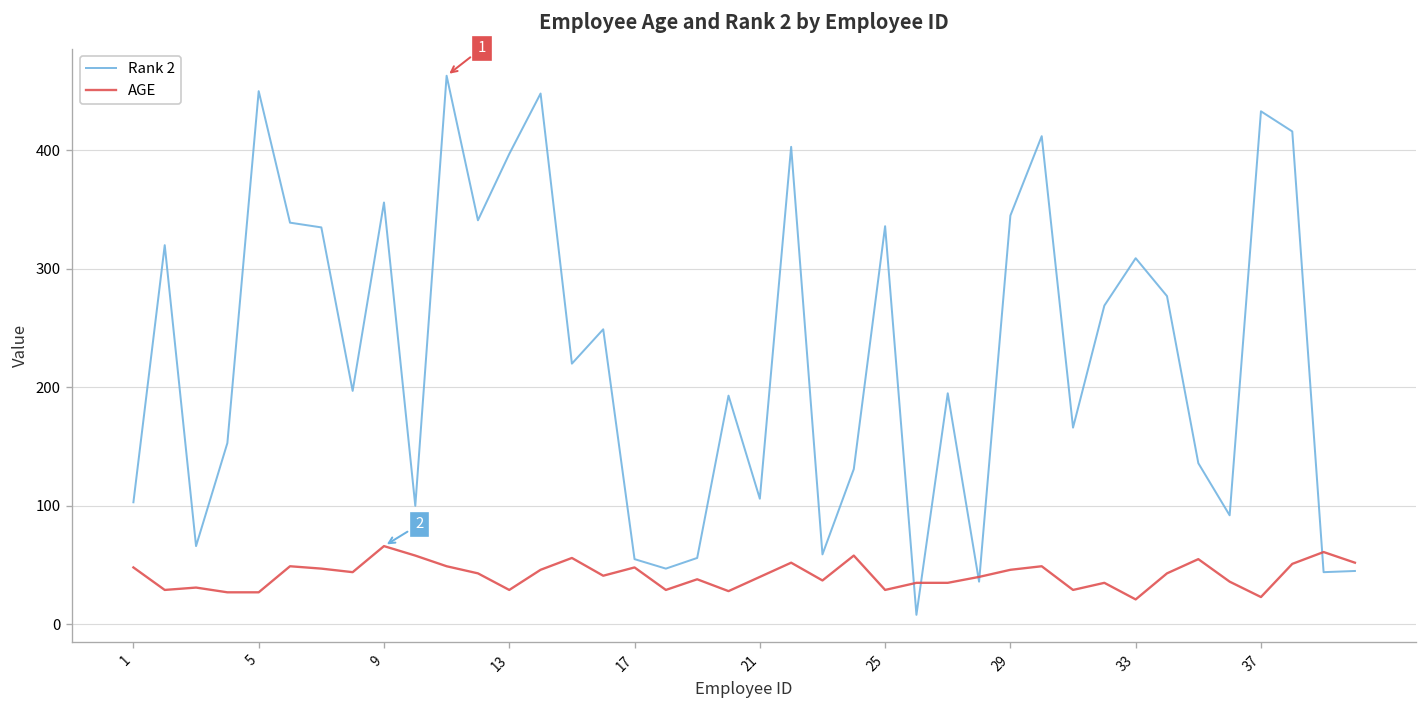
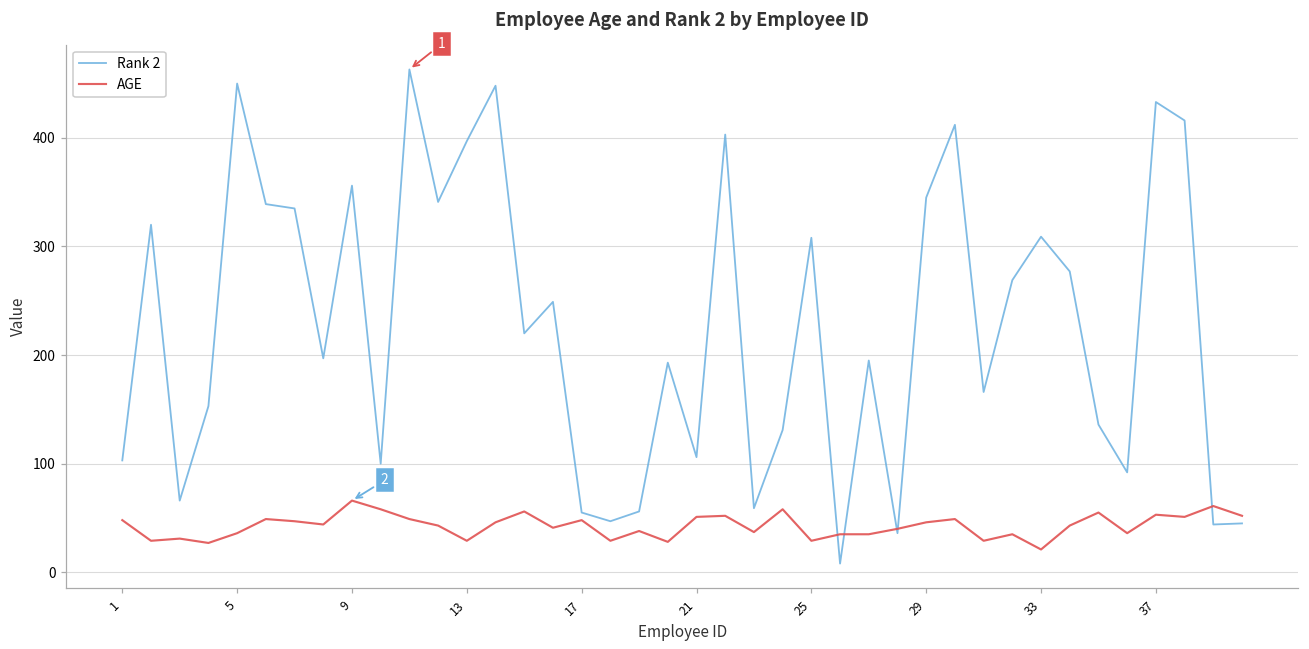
  {
    "Rank 2": {
      "1": 100,
      "5": 450,
      "9": 360,
      "13": 400,
      "17": 60,
      "21": 110,
-     "25": 340,
+     "25": 310,
      "29": 350,
      "33": 310,
      "37": 430
    },
    "AGE": {
      "1": 50,
-     "5": 30,
+     "5": 40,
      "9": 70,
      "13": 30,
      "17": 50,
-     "21": 40,
+     "21": 50,
      "25": 30,
      "29": 50,
      "33": 20,
-     "37": 20
+     "37": 50
    }
  }
